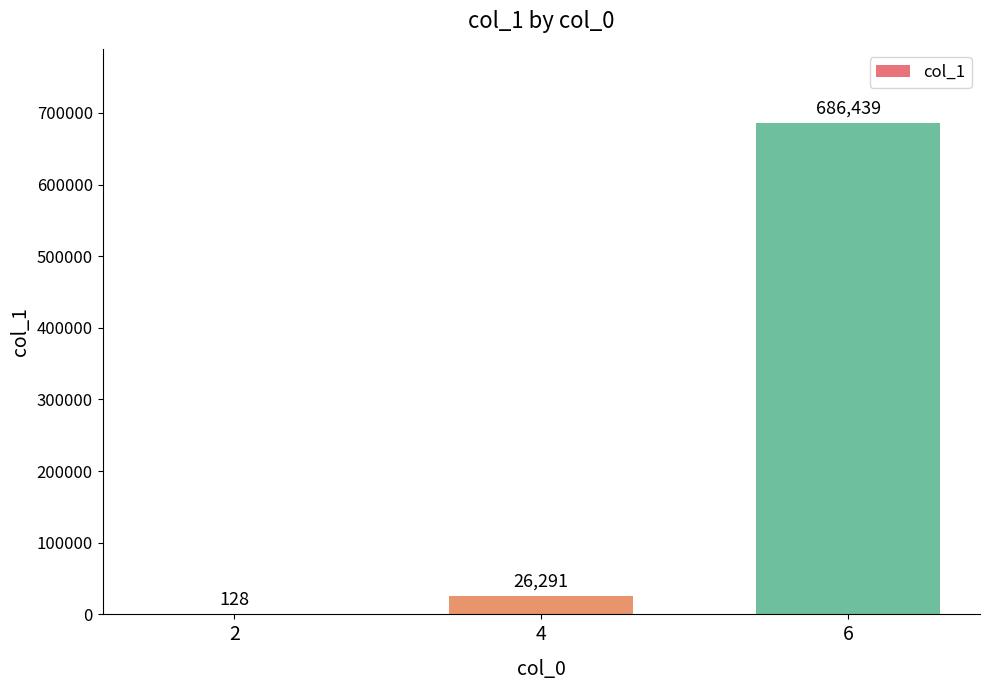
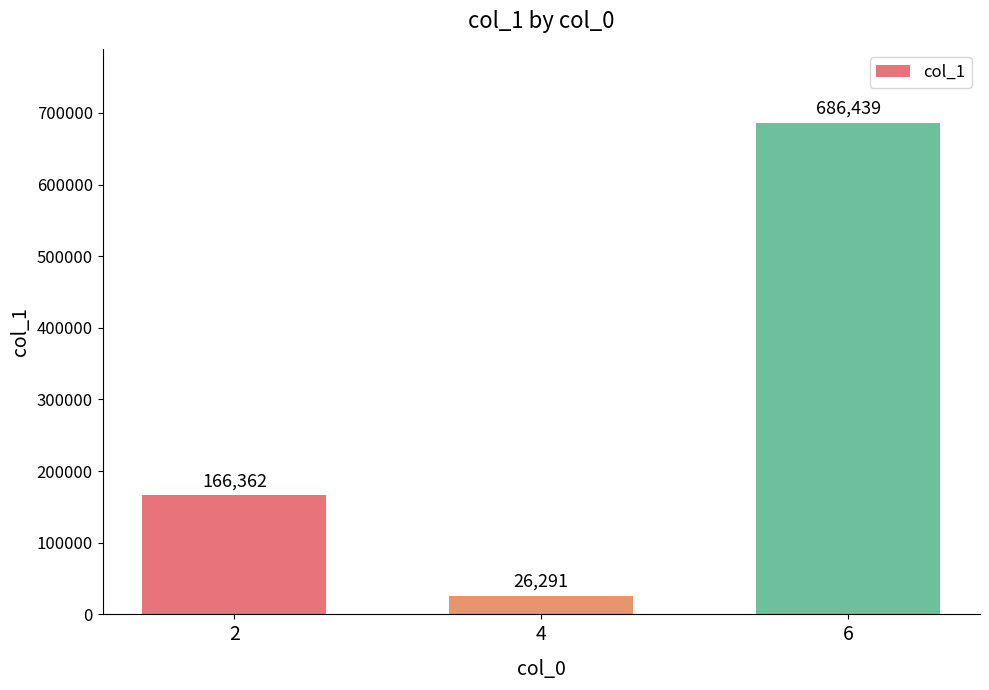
  {
-   "2": "128",
+   "2": "166,362",
    "4": "26,291",
    "6": "686,439"
  }
